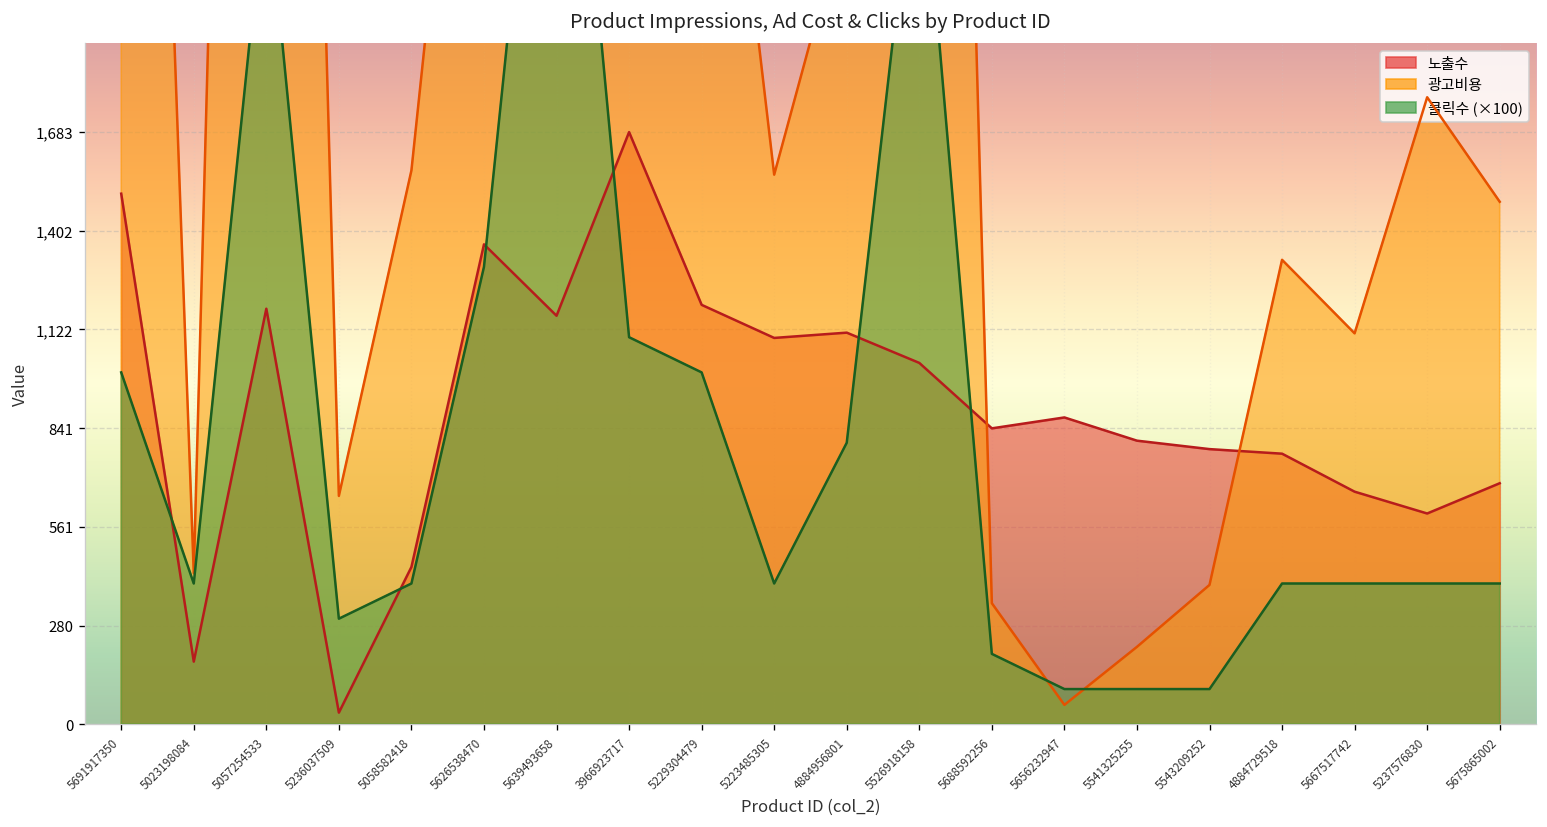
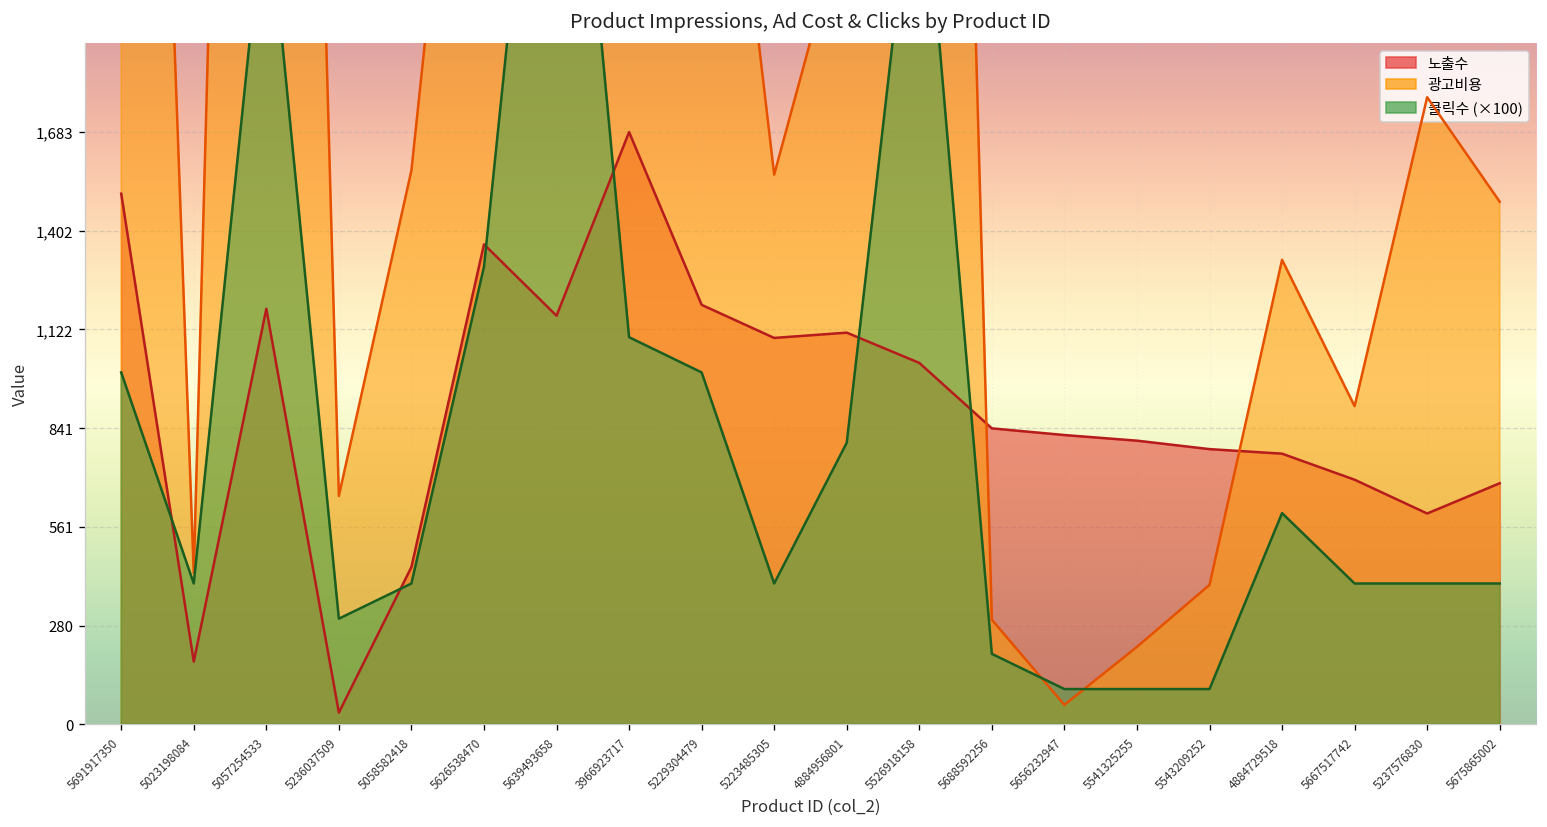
  {
    "노출수": {
      "5691917350": "1,510",
      "5023198084": "180",
      "5057254533": "1,180",
      "5236037509": "30",
      "5058582418": "450",
      "5626538470": "1,360",
      "5639493658": "1,160",
      "3966923717": "1,680",
      "5229304479": "1,190",
      "5223485305": "1,100",
      "4884956801": "1,110",
      "5526918158": "1,030",
      "5688592256": "840",
-     "5656232947": "870",
+     "5656232947": "820",
      "5541325255": "810",
      "5543209252": "780",
      "4884729518": "770",
-     "5667517742": "660",
+     "5667517742": "700",
      "5237576830": "600",
      "5675865002": "690"
    },
    "광고비용": {
      "5023198084": "430",
      "5236037509": "650",
      "5058582418": "1,570",
      "5223485305": "1,560",
-     "5688592256": "340",
+     "5688592256": "300",
      "5656232947": "60",
      "5541325255": "220",
      "5543209252": "400",
      "4884729518": "1,320",
-     "5667517742": "1,110",
+     "5667517742": "900",
      "5675865002": "1,490"
    },
    "클릭수 (×100)": {
      "5691917350": "1,000",
      "5023198084": "400",
      "5236037509": "300",
      "5058582418": "400",
      "5626538470": "1,300",
      "3966923717": "1,100",
      "5229304479": "1,000",
      "5223485305": "400",
      "4884956801": "800",
      "5688592256": "200",
      "5656232947": "100",
      "5541325255": "100",
      "5543209252": "100",
-     "4884729518": "400",
+     "4884729518": "600",
      "5667517742": "400",
      "5237576830": "400",
      "5675865002": "400"
    }
  }
